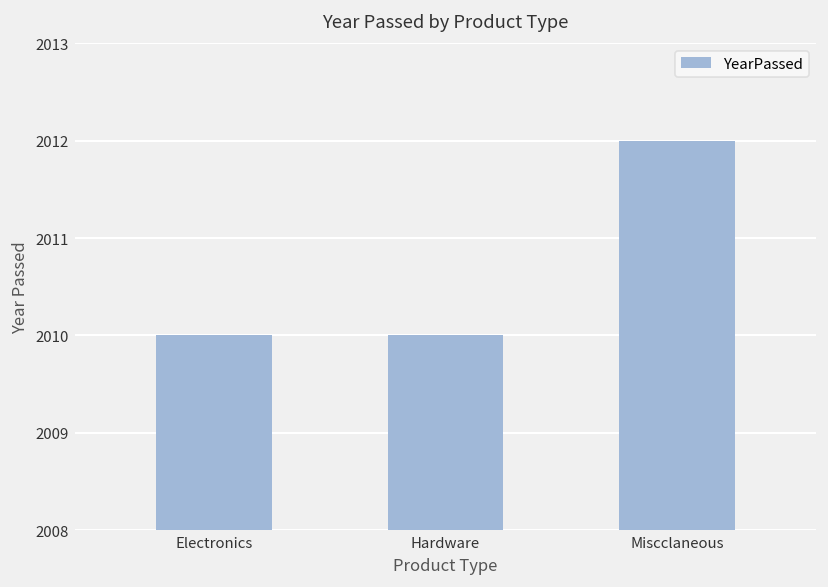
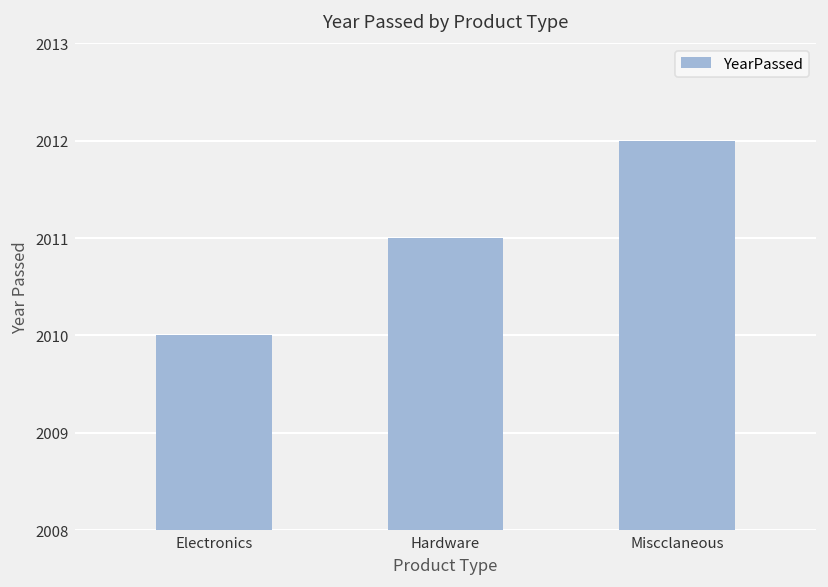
  {
    "Electronics": 2010,
-   "Hardware": 2010,
+   "Hardware": 2011,
    "Miscclaneous": 2012
  }
